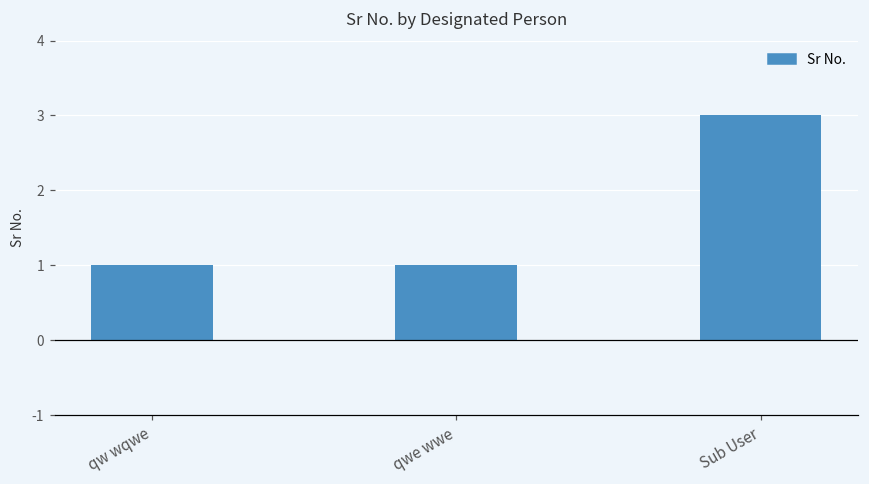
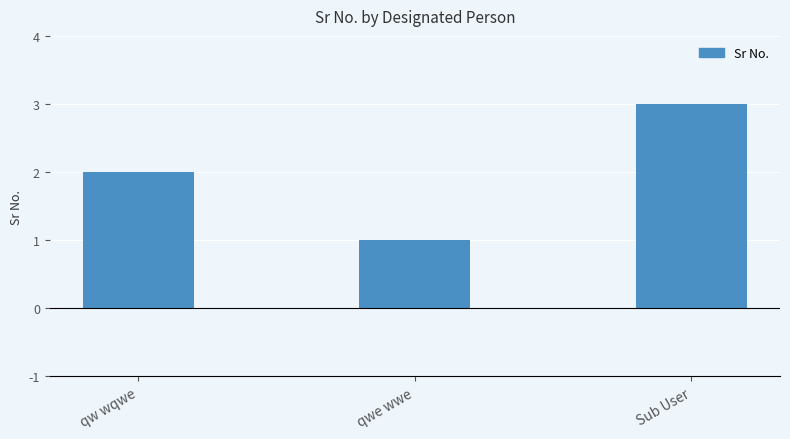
  {
-   "qw wqwe": 1,
+   "qw wqwe": 2,
    "qwe wwe": 1,
    "Sub User": 3
  }
